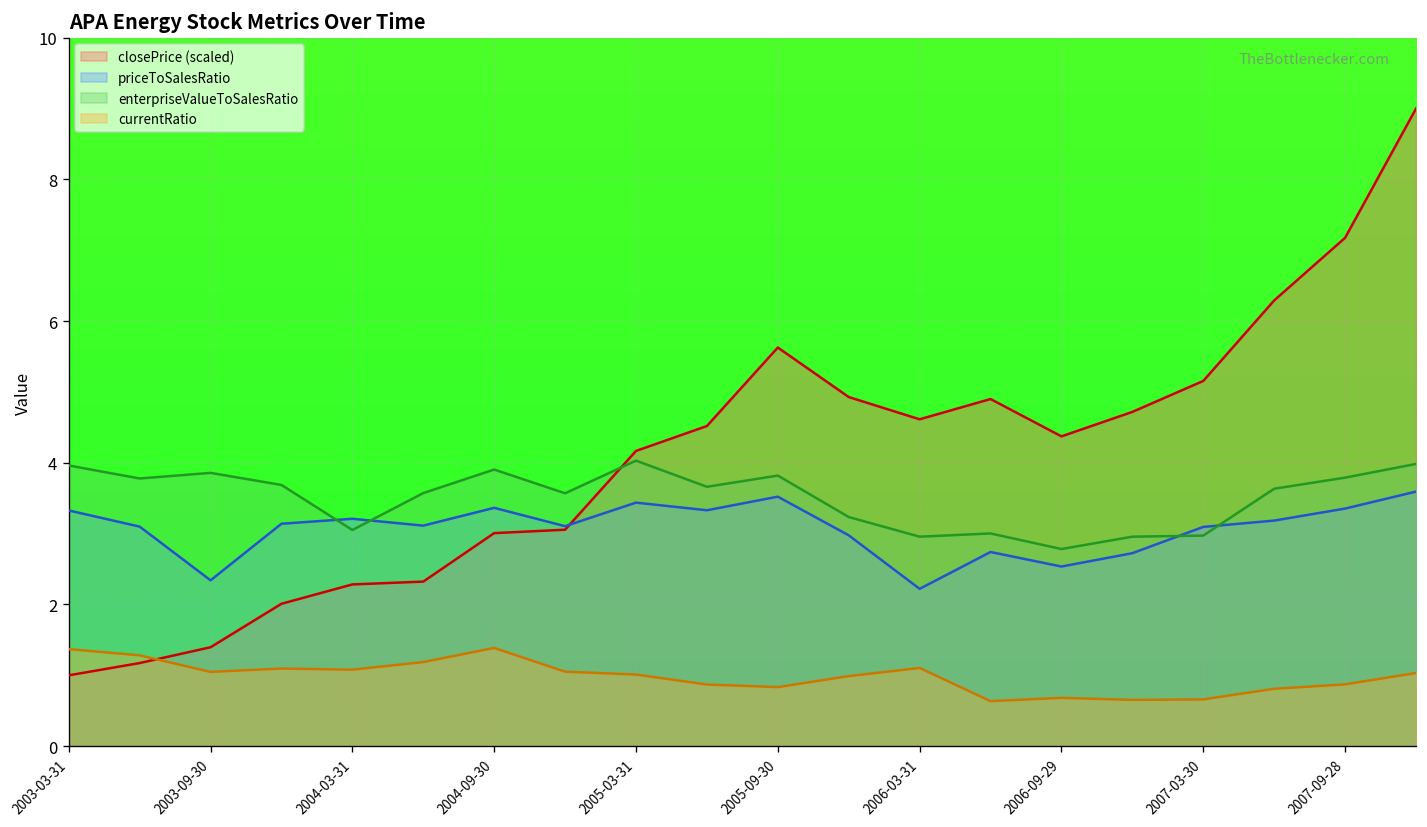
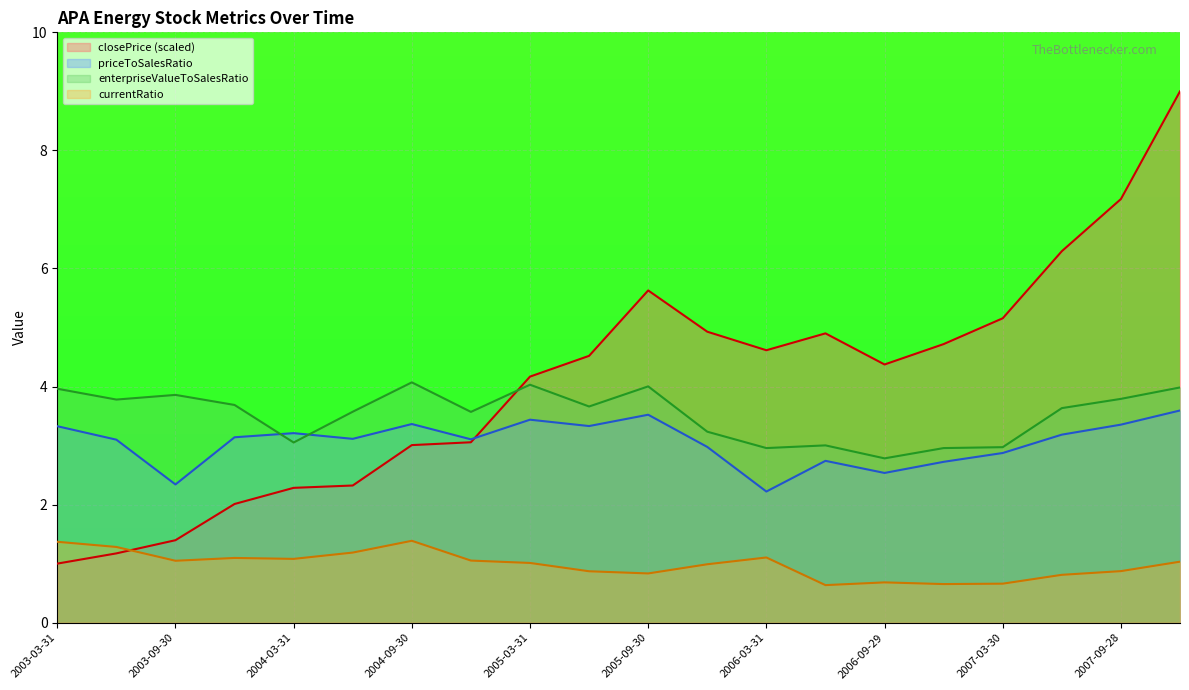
  {
    "priceToSalesRatio": {
      "2003-03-31": 3.3,
      "2003-09-30": 2.3,
      "2004-03-31": 3.2,
      "2004-09-30": 3.4,
      "2005-03-31": 3.4,
      "2005-09-30": 3.5,
      "2006-03-31": 2.2,
      "2006-09-29": 2.5,
-     "2007-03-30": 3.1,
+     "2007-03-30": 2.9,
      "2007-09-28": 3.4
    },
    "enterpriseValueToSalesRatio": {
      "2003-03-31": 4.0,
      "2003-09-30": 3.9,
      "2004-03-31": 3.1,
-     "2004-09-30": 3.9,
+     "2004-09-30": 4.1,
      "2005-03-31": 4.0,
-     "2005-09-30": 3.8,
+     "2005-09-30": 4.0,
      "2006-03-31": 3.0,
      "2006-09-29": 2.8,
      "2007-03-30": 3.0,
      "2007-09-28": 3.8
    }
  }
